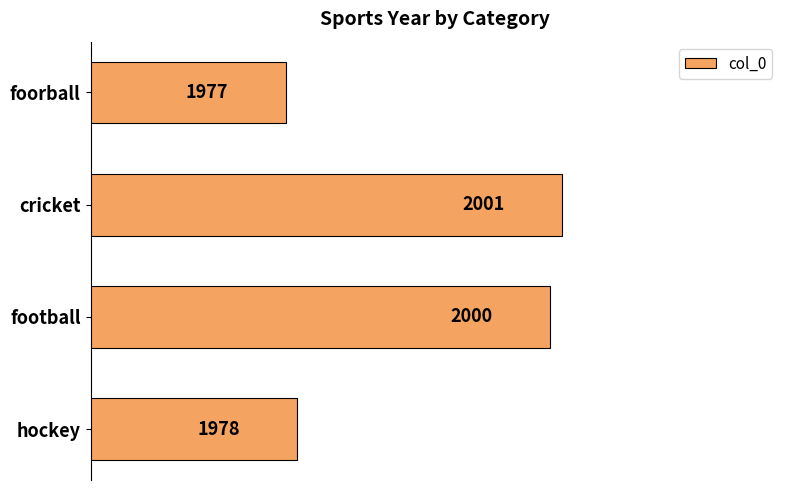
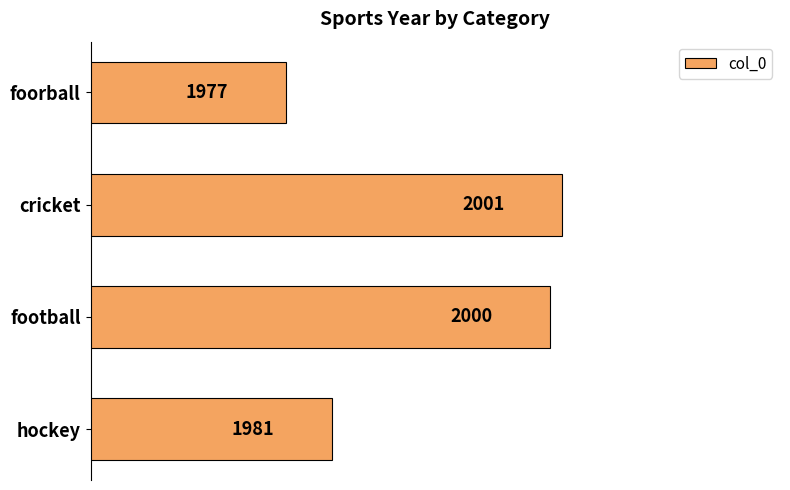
  {
    "foorball": 1977,
    "cricket": 2001,
    "football": 2000,
-   "hockey": 1978
+   "hockey": 1981
  }
